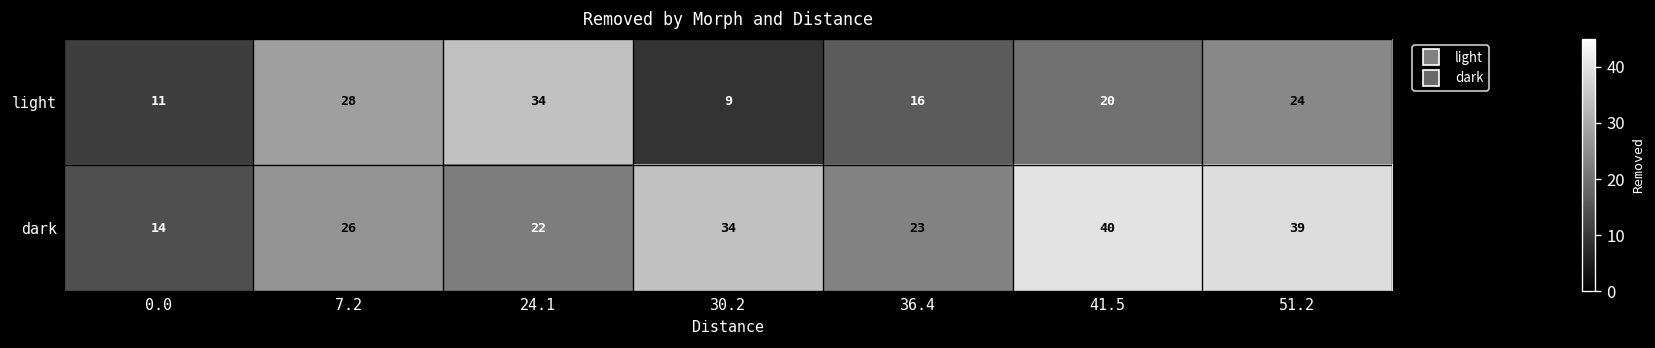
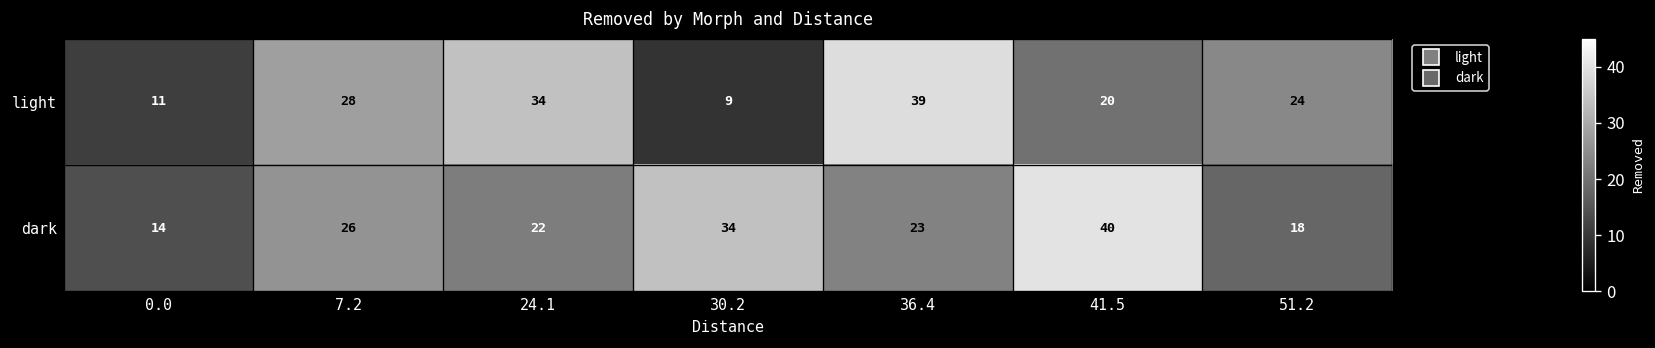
  {
    "light": {
      "0.0": 11,
      "7.2": 28,
      "24.1": 34,
      "30.2": 9,
-     "36.4": 16,
+     "36.4": 39,
      "41.5": 20,
      "51.2": 24
    },
    "dark": {
      "0.0": 14,
      "7.2": 26,
      "24.1": 22,
      "30.2": 34,
      "36.4": 23,
      "41.5": 40,
-     "51.2": 39
+     "51.2": 18
    }
  }
